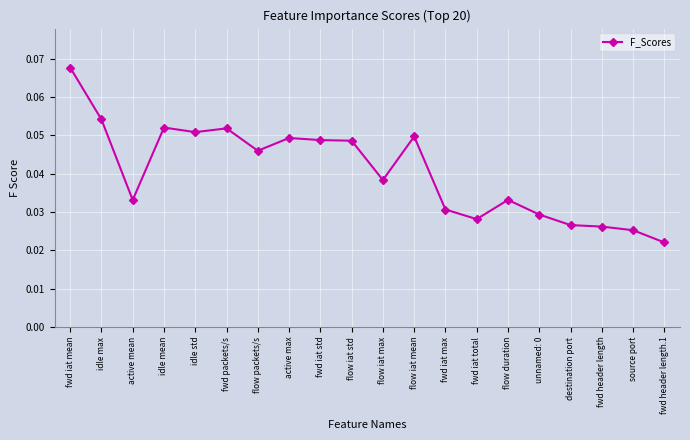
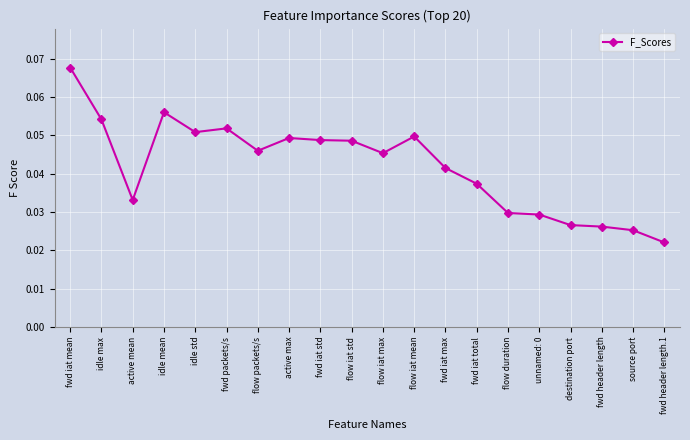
  {
    "fwd iat mean": 0.068,
    "idle max": 0.054,
    "active mean": 0.033,
-   "idle mean": 0.052,
+   "idle mean": 0.056,
    "idle std": 0.051,
    "fwd packets/s": 0.052,
    "flow packets/s": 0.046,
    "active max": 0.049,
    "fwd iat std": 0.049,
    "flow iat std": 0.049,
-   "flow iat max": 0.038,
+   "flow iat max": 0.045,
    "flow iat mean": 0.050,
-   "fwd iat max": 0.031,
-   "fwd iat total": 0.028,
-   "flow duration": 0.033,
+   "fwd iat max": 0.041,
+   "fwd iat total": 0.037,
+   "flow duration": 0.030,
    "unnamed: 0": 0.029,
    "destination port": 0.027,
    "fwd header length": 0.026,
    "source port": 0.025,
    "fwd header length.1": 0.022
  }
